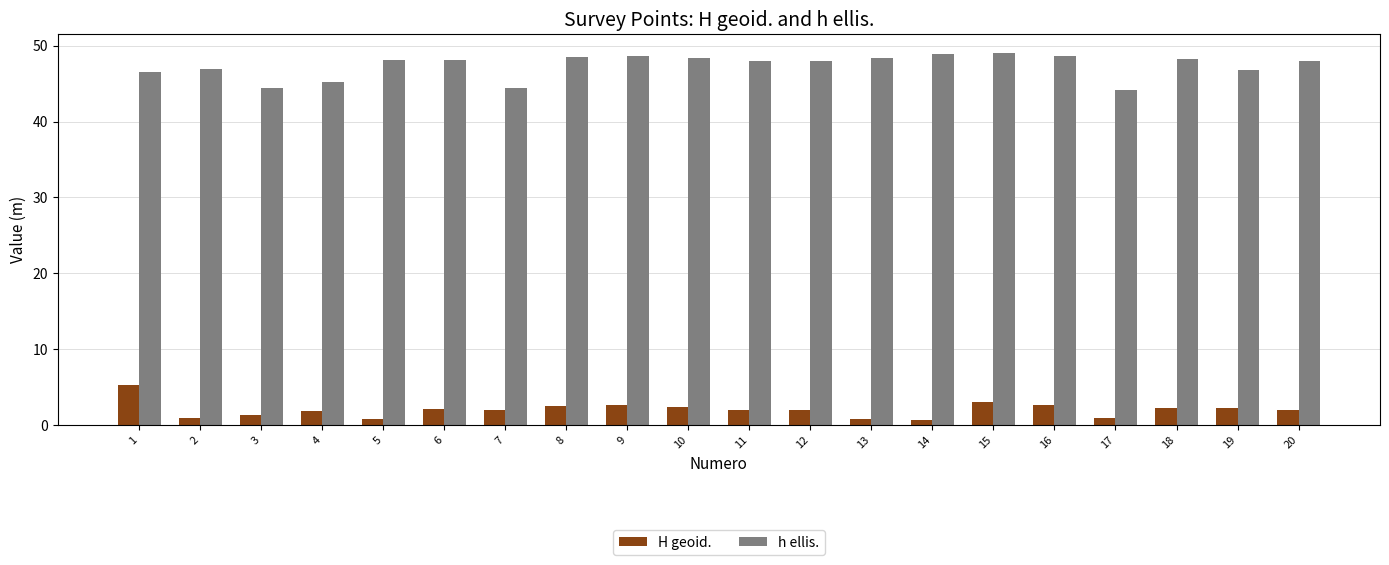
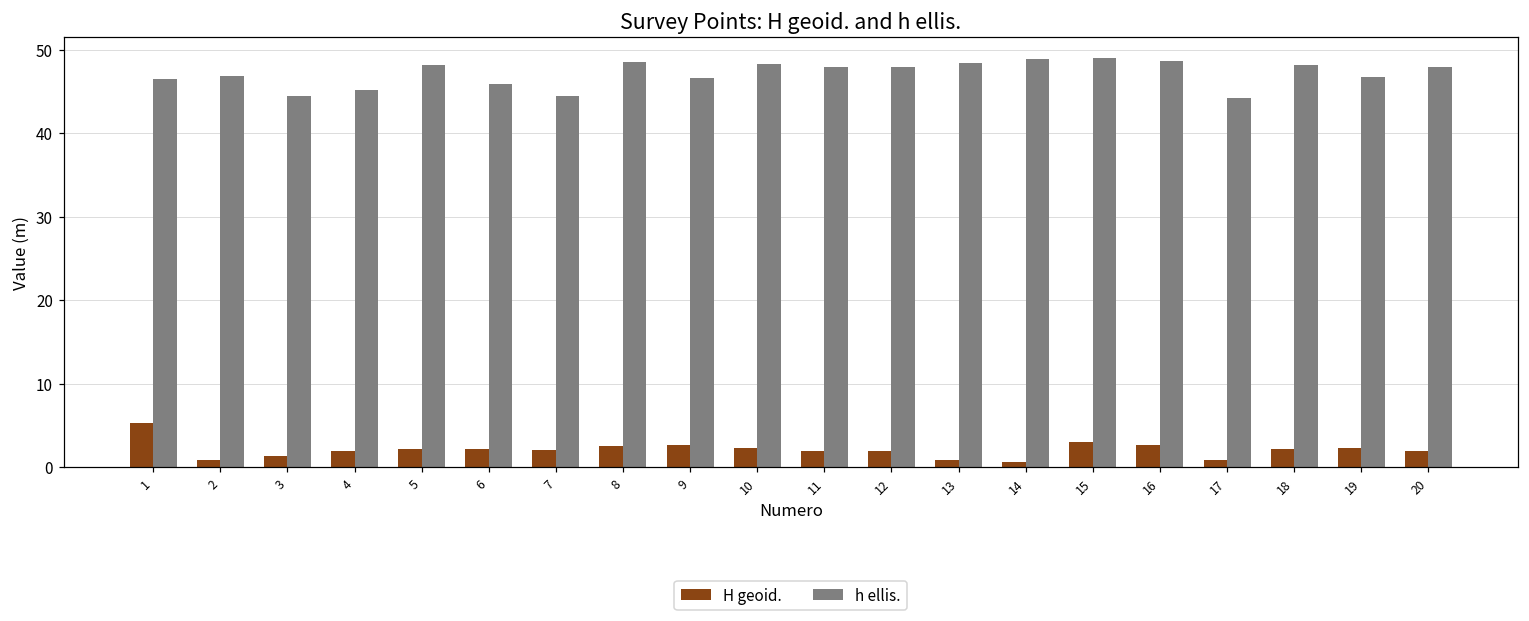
  {
    "H geoid.": {
      "1": 5,
      "2": 1,
      "3": 1,
      "4": 2,
-     "5": 1,
+     "5": 2,
      "6": 2,
      "7": 2,
      "8": 3,
      "9": 3,
      "10": 2,
      "11": 2,
      "12": 2,
      "13": 1,
      "14": 1,
      "15": 3,
      "16": 3,
      "17": 1,
      "18": 2,
      "19": 2,
      "20": 2
    },
    "h ellis.": {
      "1": 46,
      "2": 47,
      "3": 44,
      "4": 45,
      "5": 48,
-     "6": 48,
+     "6": 46,
      "7": 44,
      "8": 49,
-     "9": 49,
+     "9": 47,
      "10": 48,
      "11": 48,
      "12": 48,
      "13": 48,
      "14": 49,
      "15": 49,
      "16": 49,
      "17": 44,
      "18": 48,
      "19": 47,
      "20": 48
    }
  }
